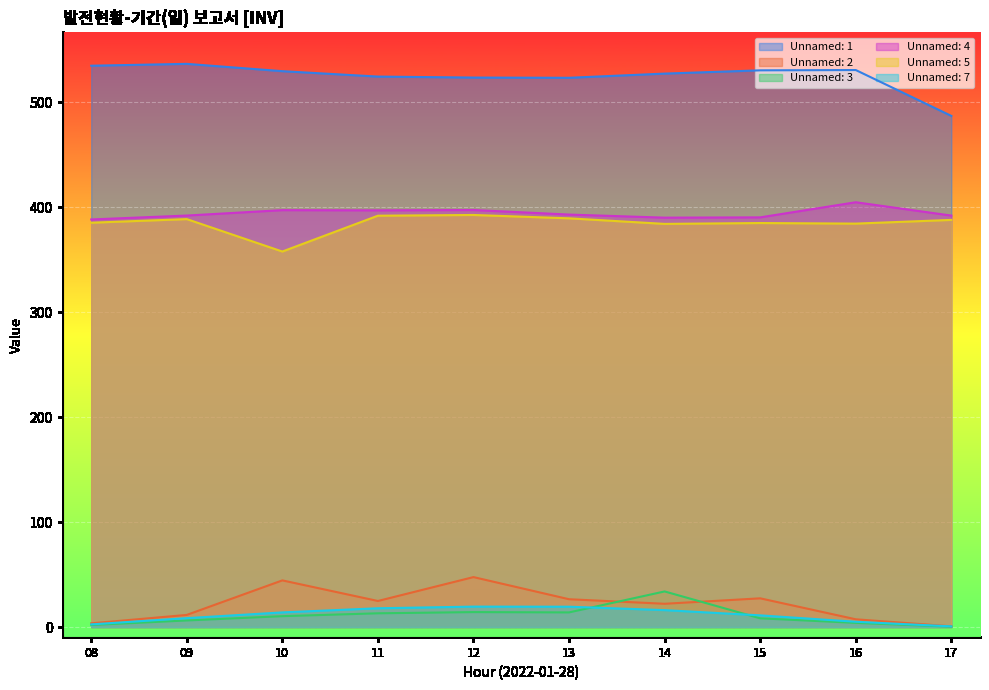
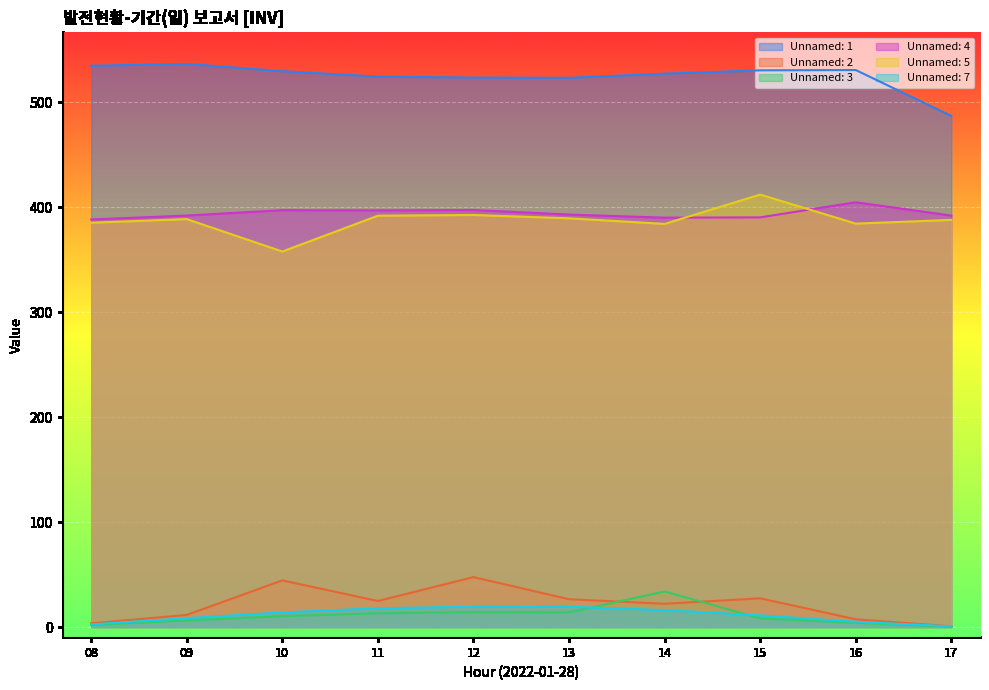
  {
    "Unnamed: 2": {
      "09": 12,
      "10": 44,
      "11": 25,
      "12": 48,
      "13": 26,
      "14": 22,
      "15": 27
    },
    "Unnamed: 3": {
      "10": 10,
      "11": 13,
      "12": 14,
      "13": 14,
      "14": 34,
      "15": 8
    },
    "Unnamed: 4": {
      "08": 388,
      "09": 392,
      "10": 397,
      "11": 397,
      "12": 397,
      "13": 393,
      "14": 390,
      "15": 390,
      "16": 405,
      "17": 392
    },
    "Unnamed: 5": {
      "08": 385,
      "09": 389,
      "10": 358,
      "11": 392,
      "12": 393,
      "13": 389,
      "14": 384,
-     "15": 385,
+     "15": 412,
      "16": 384,
      "17": 388
    }
  }
